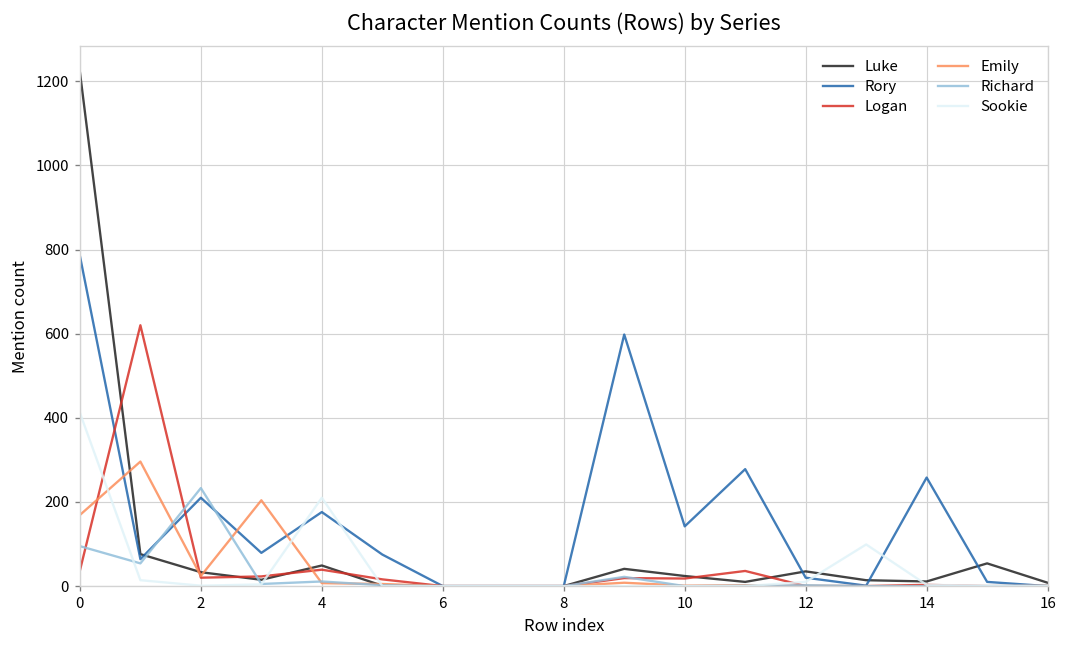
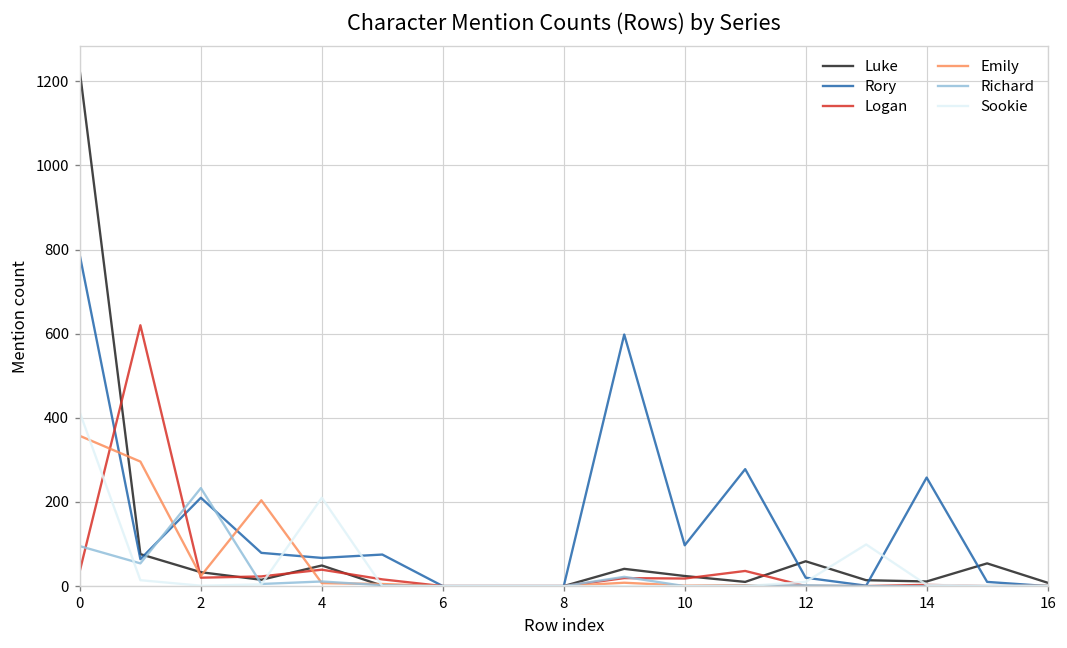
  {
    "Luke": {
      "0": 1220,
      "2": 30,
      "4": 50,
-     "12": 40,
+     "12": 60,
      "14": 10
    },
    "Rory": {
      "0": 790,
      "2": 210,
-     "4": 180,
-     "10": 140,
+     "4": 70,
+     "10": 100,
      "12": 20,
      "14": 260
    },
    "Logan": {
      "0": 40,
      "4": 40
    },
    "Emily": {
-     "0": 170
+     "0": 360
    },
    "Richard": {
      "0": 100,
      "2": 230
    },
    "Sookie": {
      "0": 410,
      "2": 0,
      "4": 210,
      "12": 10
    }
  }
